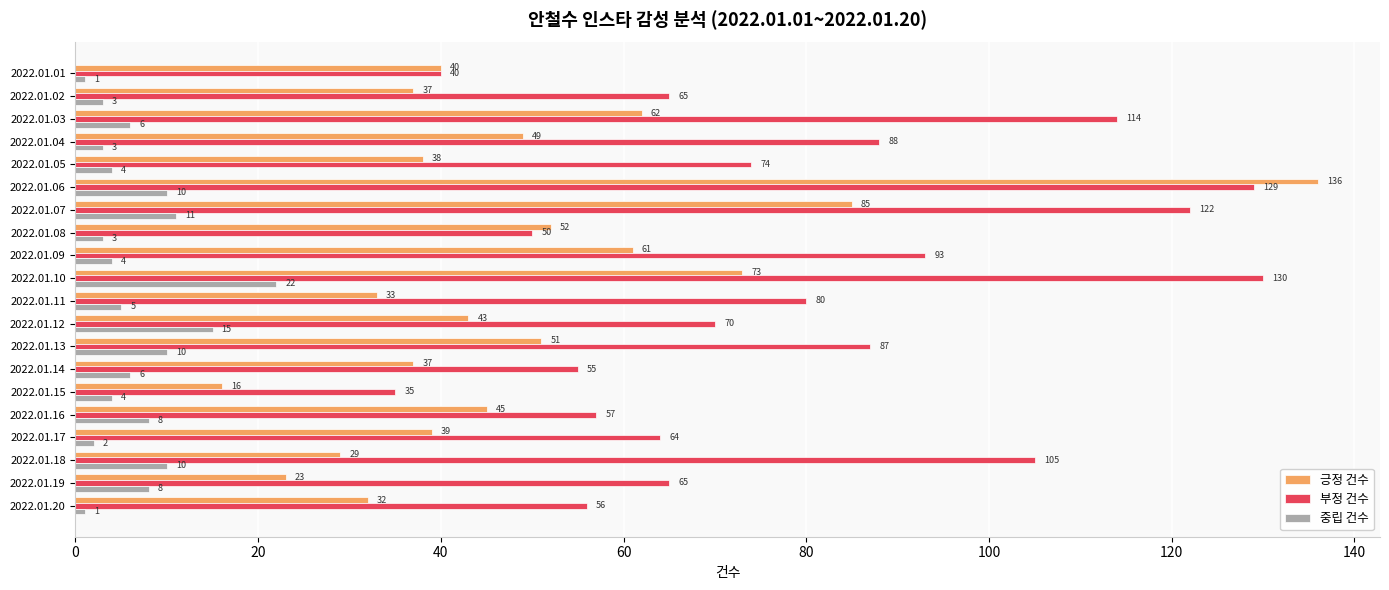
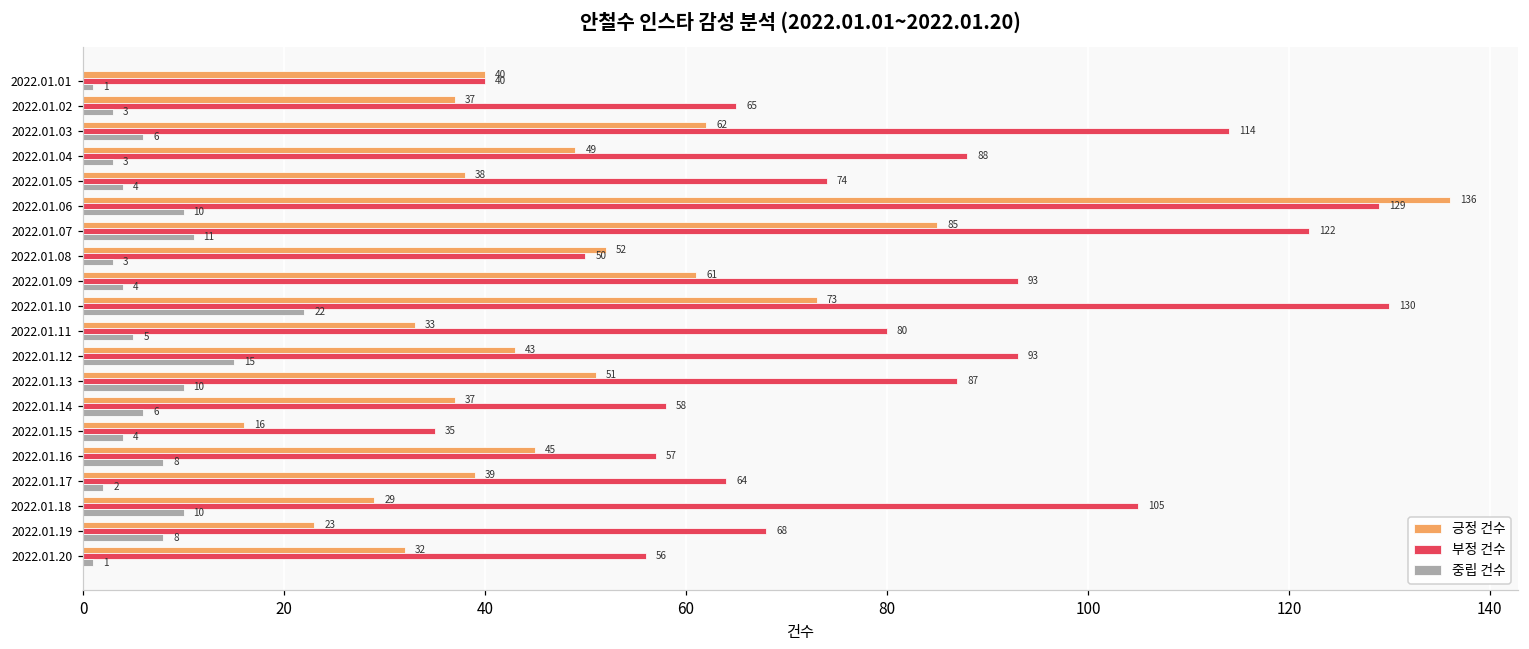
  {
    "긍정 건수": {
      "2022.01.02": 37,
      "2022.01.03": 62,
      "2022.01.04": 49,
      "2022.01.05": 38,
      "2022.01.06": 136,
      "2022.01.07": 85,
      "2022.01.08": 52,
      "2022.01.09": 61,
      "2022.01.10": 73,
      "2022.01.11": 33,
      "2022.01.12": 43,
      "2022.01.13": 51,
      "2022.01.14": 37,
      "2022.01.15": 16,
      "2022.01.16": 45,
      "2022.01.17": 39,
      "2022.01.18": 29,
      "2022.01.19": 23,
      "2022.01.20": 32
    },
    "부정 건수": {
      "2022.01.02": 65,
      "2022.01.03": 114,
      "2022.01.04": 88,
      "2022.01.05": 74,
      "2022.01.06": 129,
      "2022.01.07": 122,
      "2022.01.08": 50,
      "2022.01.09": 93,
      "2022.01.10": 130,
      "2022.01.11": 80,
-     "2022.01.12": 70,
+     "2022.01.12": 93,
      "2022.01.13": 87,
-     "2022.01.14": 55,
+     "2022.01.14": 58,
      "2022.01.15": 35,
      "2022.01.16": 57,
      "2022.01.17": 64,
      "2022.01.18": 105,
-     "2022.01.19": 65,
+     "2022.01.19": 68,
      "2022.01.20": 56
    },
    "중립 건수": {
      "2022.01.01": 1,
      "2022.01.02": 3,
      "2022.01.03": 6,
      "2022.01.04": 3,
      "2022.01.05": 4,
      "2022.01.06": 10,
      "2022.01.07": 11,
      "2022.01.08": 3,
      "2022.01.09": 4,
      "2022.01.10": 22,
      "2022.01.11": 5,
      "2022.01.12": 15,
      "2022.01.13": 10,
      "2022.01.14": 6,
      "2022.01.15": 4,
      "2022.01.16": 8,
      "2022.01.17": 2,
      "2022.01.18": 10,
      "2022.01.19": 8,
      "2022.01.20": 1
    }
  }
